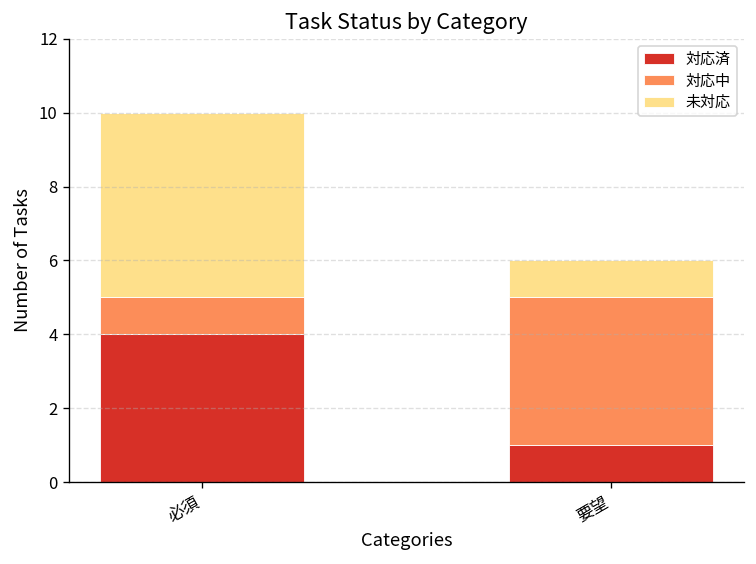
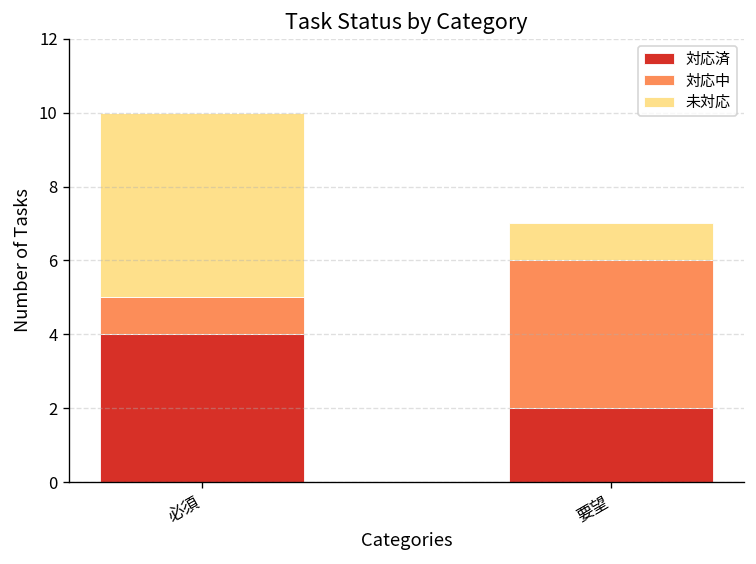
  {
    "対応済": {
      "必須": 4,
-     "要望": 1
+     "要望": 2
    },
    "対応中": {
      "必須": 1,
      "要望": 4
    },
    "未対応": {
      "必須": 5,
      "要望": 1
    }
  }
